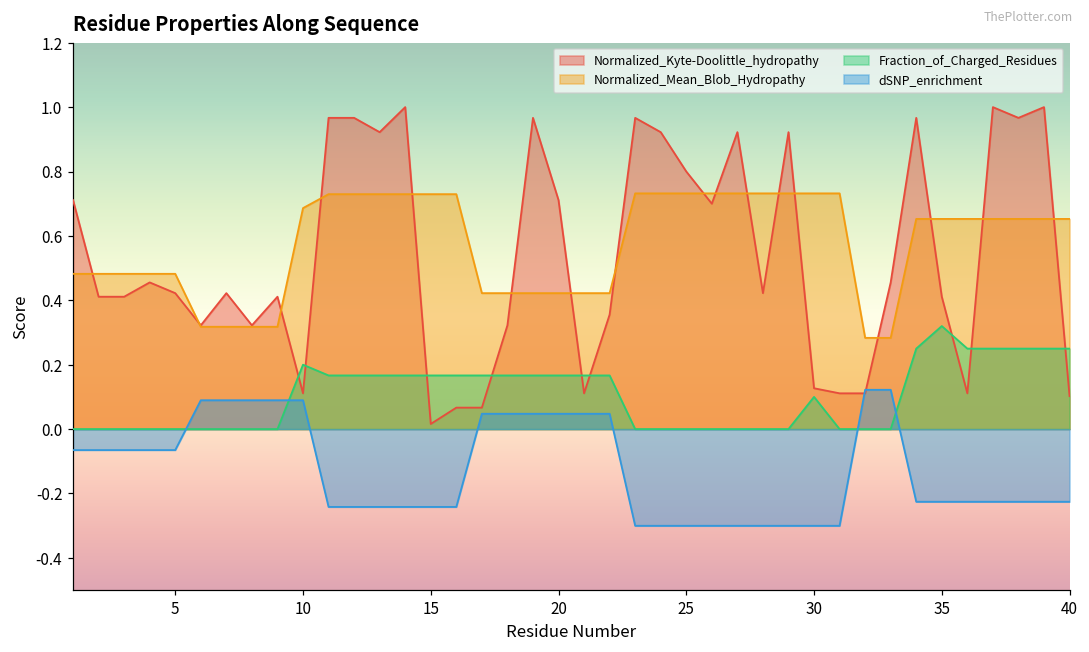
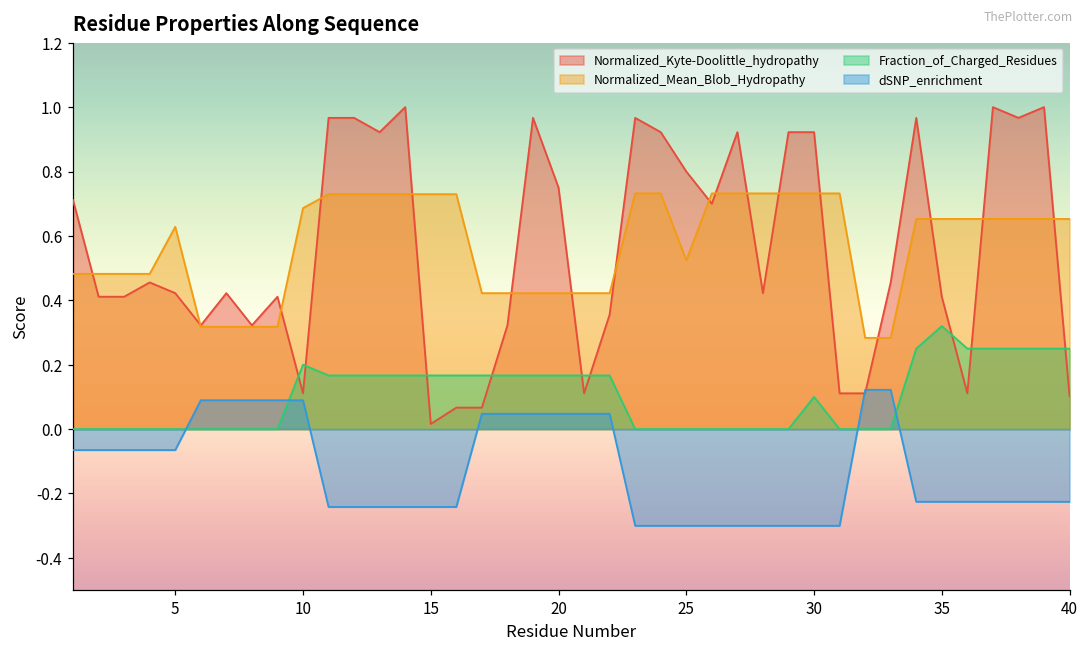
  {
    "Normalized_Kyte-Doolittle_hydropathy": {
      "5": 0.42,
      "10": 0.11,
      "15": 0.02,
-     "20": 0.71,
+     "20": 0.75,
      "25": 0.80,
-     "30": 0.13,
+     "30": 0.92,
      "35": 0.41,
      "40": 0.10
    },
    "Normalized_Mean_Blob_Hydropathy": {
-     "5": 0.48,
+     "5": 0.63,
      "10": 0.69,
      "15": 0.73,
      "20": 0.42,
-     "25": 0.73,
+     "25": 0.52,
      "30": 0.73,
      "35": 0.65,
      "40": 0.65
    },
    "Fraction_of_Charged_Residues": {
      "10": 0.20,
      "15": 0.17,
      "20": 0.17,
      "30": 0.10,
      "35": 0.32,
      "40": 0.25
    }
  }
